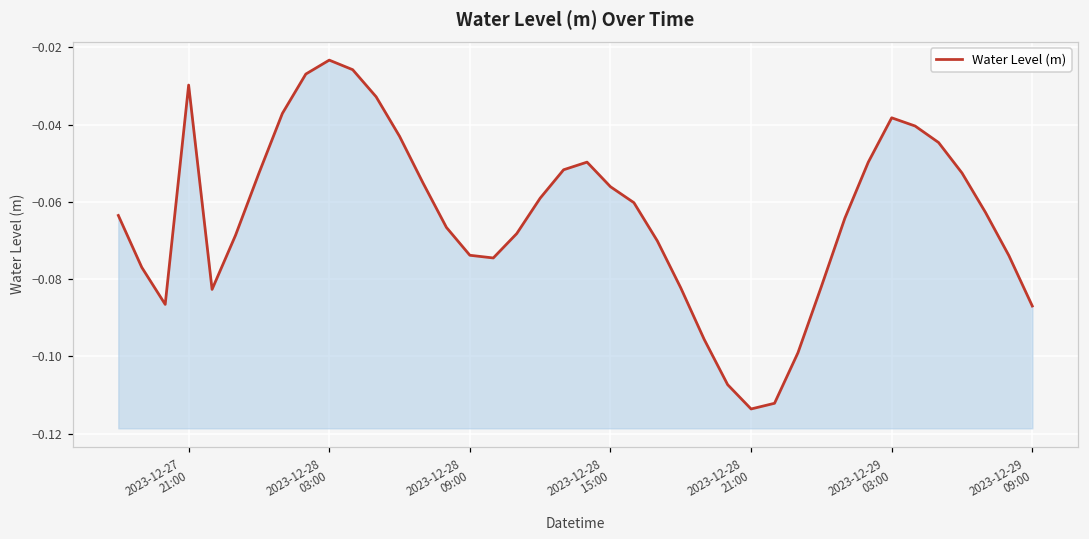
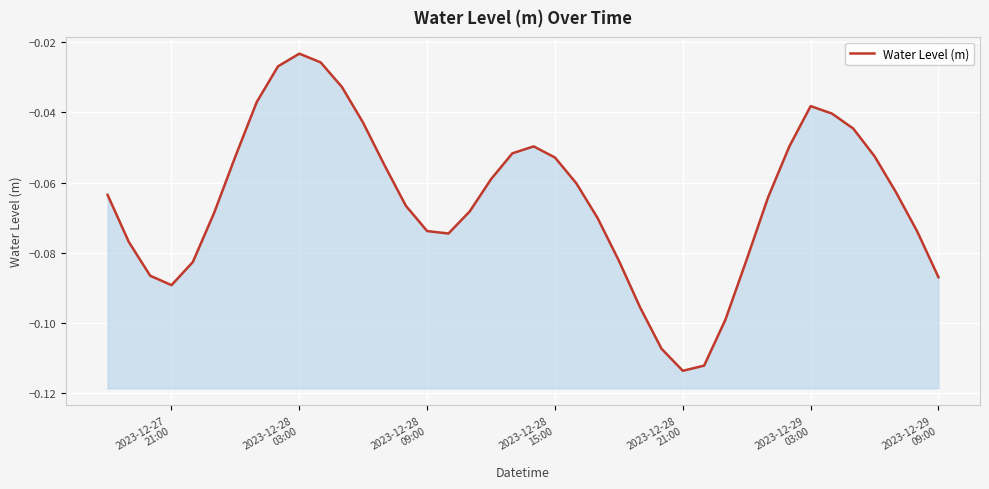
  {
-   "2023-12-27 21:00": -0.030,
+   "2023-12-27 21:00": -0.089,
    "2023-12-28 03:00": -0.023,
    "2023-12-28 09:00": -0.074,
-   "2023-12-28 15:00": -0.056,
+   "2023-12-28 15:00": -0.053,
    "2023-12-28 21:00": -0.114,
    "2023-12-29 03:00": -0.038,
    "2023-12-29 09:00": -0.087
  }
